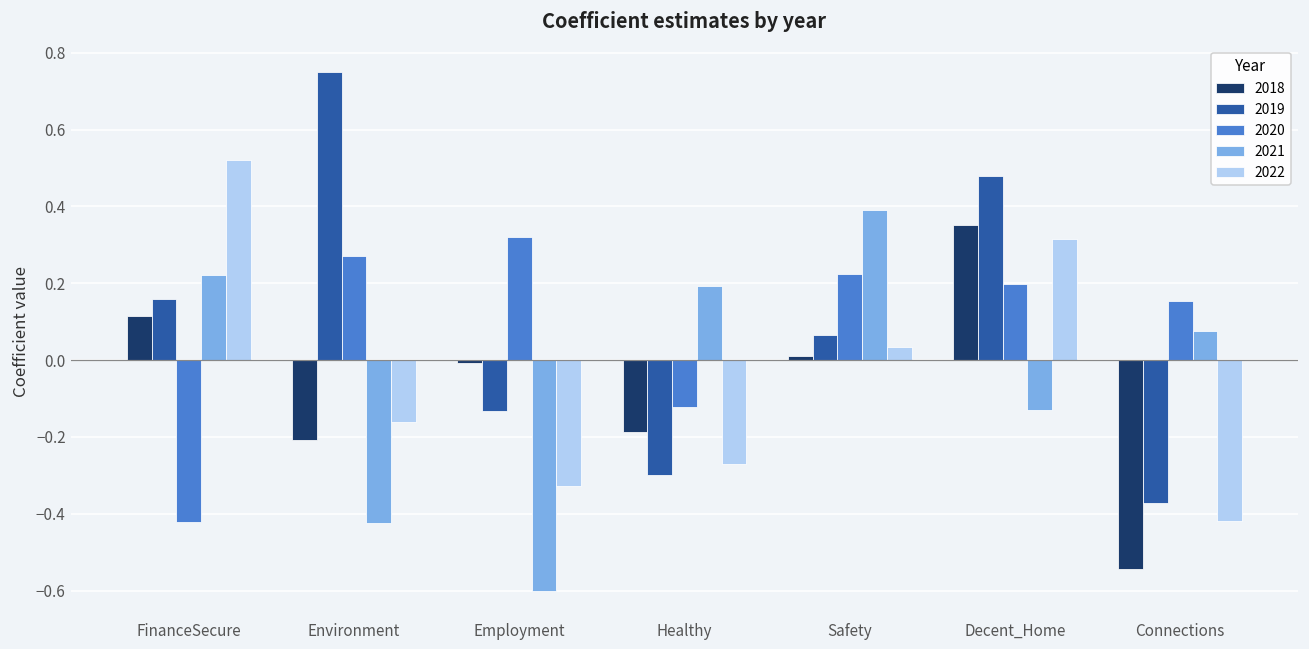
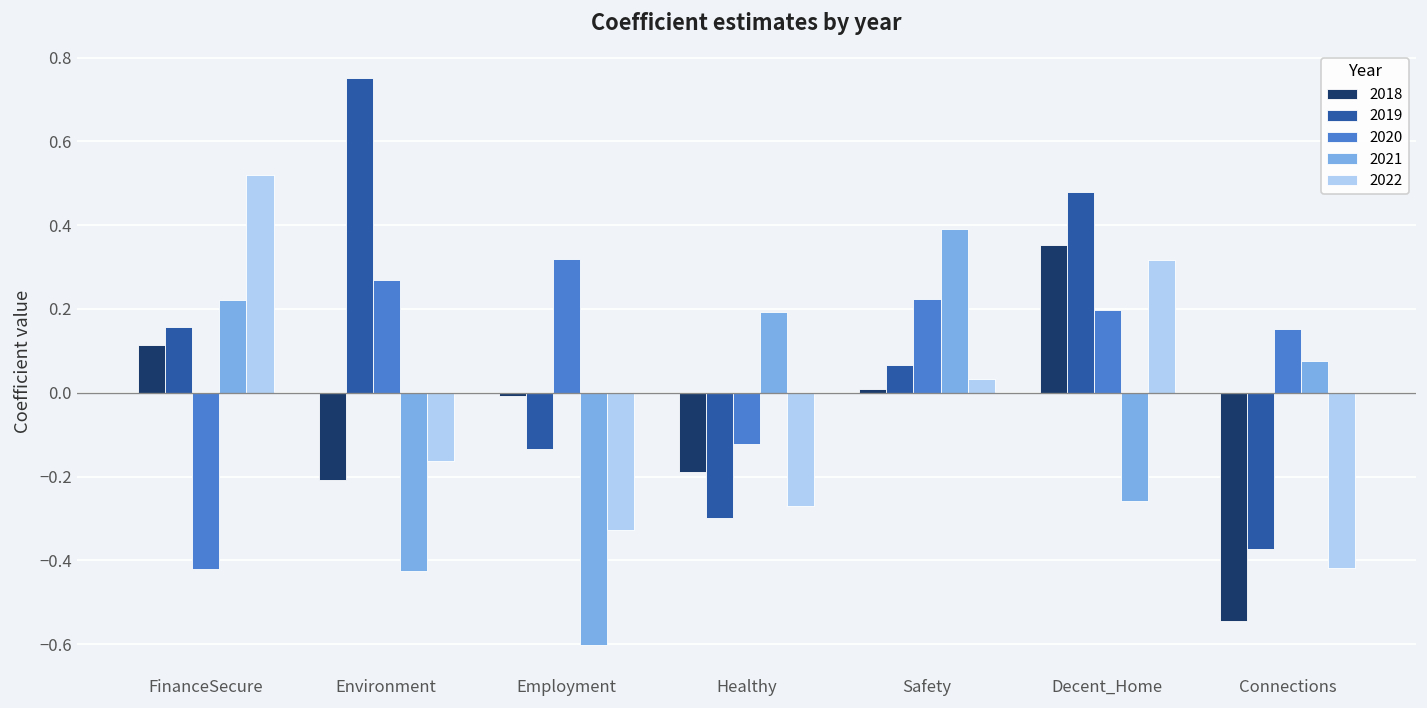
  {
    "2018": {
      "FinanceSecure": 0.11,
      "Environment": -0.21,
      "Employment": -0.01,
      "Healthy": -0.19,
      "Safety": 0.01,
      "Decent_Home": 0.35,
      "Connections": -0.54
    },
    "2019": {
      "FinanceSecure": 0.16,
      "Environment": 0.75,
      "Employment": -0.13,
      "Healthy": -0.30,
      "Safety": 0.07,
      "Decent_Home": 0.48,
      "Connections": -0.37
    },
    "2020": {
      "FinanceSecure": -0.42,
      "Environment": 0.27,
      "Employment": 0.32,
      "Healthy": -0.12,
      "Safety": 0.22,
      "Decent_Home": 0.20,
      "Connections": 0.15
    },
    "2021": {
      "FinanceSecure": 0.22,
      "Environment": -0.43,
      "Employment": -0.60,
      "Healthy": 0.19,
      "Safety": 0.39,
-     "Decent_Home": -0.13,
+     "Decent_Home": -0.26,
      "Connections": 0.08
    },
    "2022": {
      "FinanceSecure": 0.52,
      "Environment": -0.16,
      "Employment": -0.33,
      "Healthy": -0.27,
      "Safety": 0.03,
      "Decent_Home": 0.32,
      "Connections": -0.42
    }
  }
